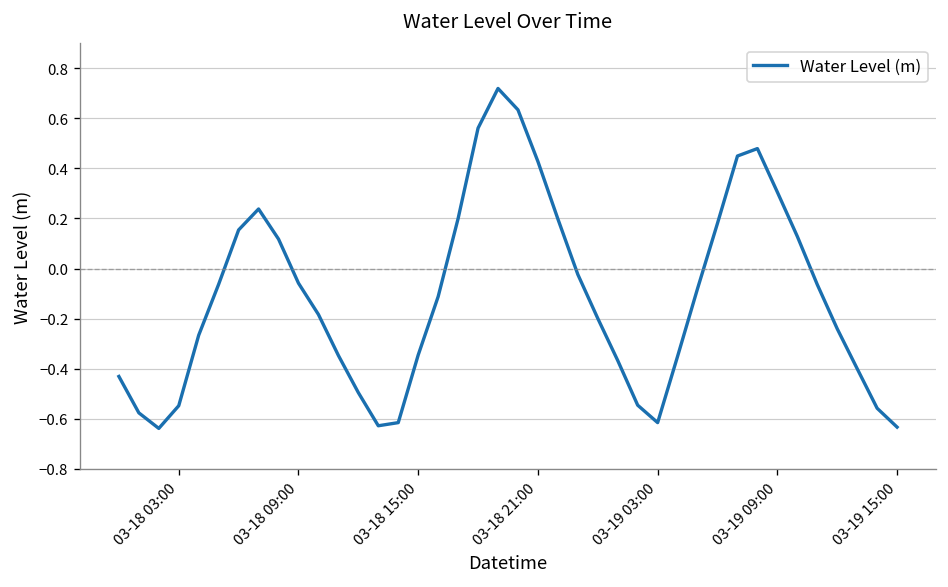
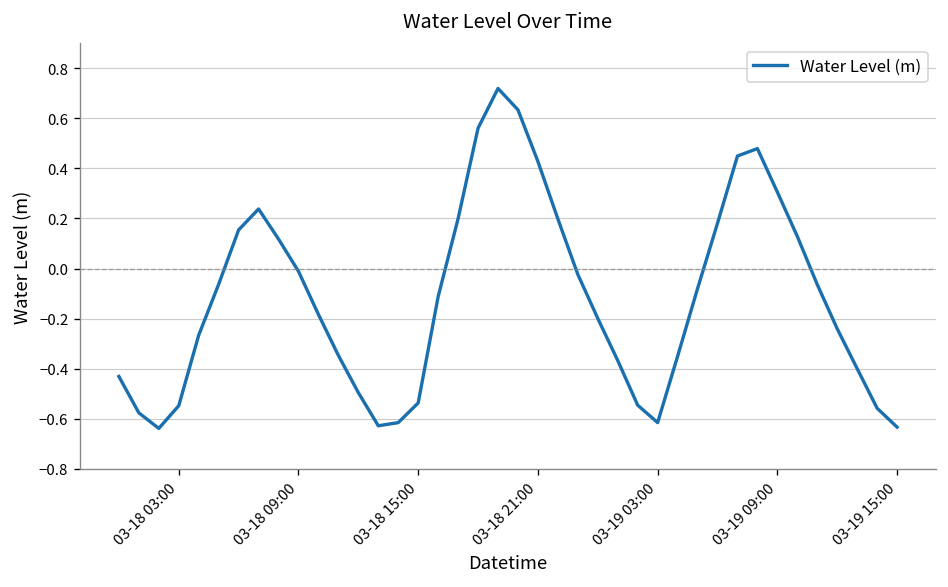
  {
    "03-18 03:00": -0.55,
-   "03-18 09:00": -0.06,
-   "03-18 15:00": -0.35,
+   "03-18 09:00": -0.01,
+   "03-18 15:00": -0.54,
    "03-18 21:00": 0.43,
    "03-19 03:00": -0.62,
    "03-19 09:00": 0.31,
    "03-19 15:00": -0.63
  }
